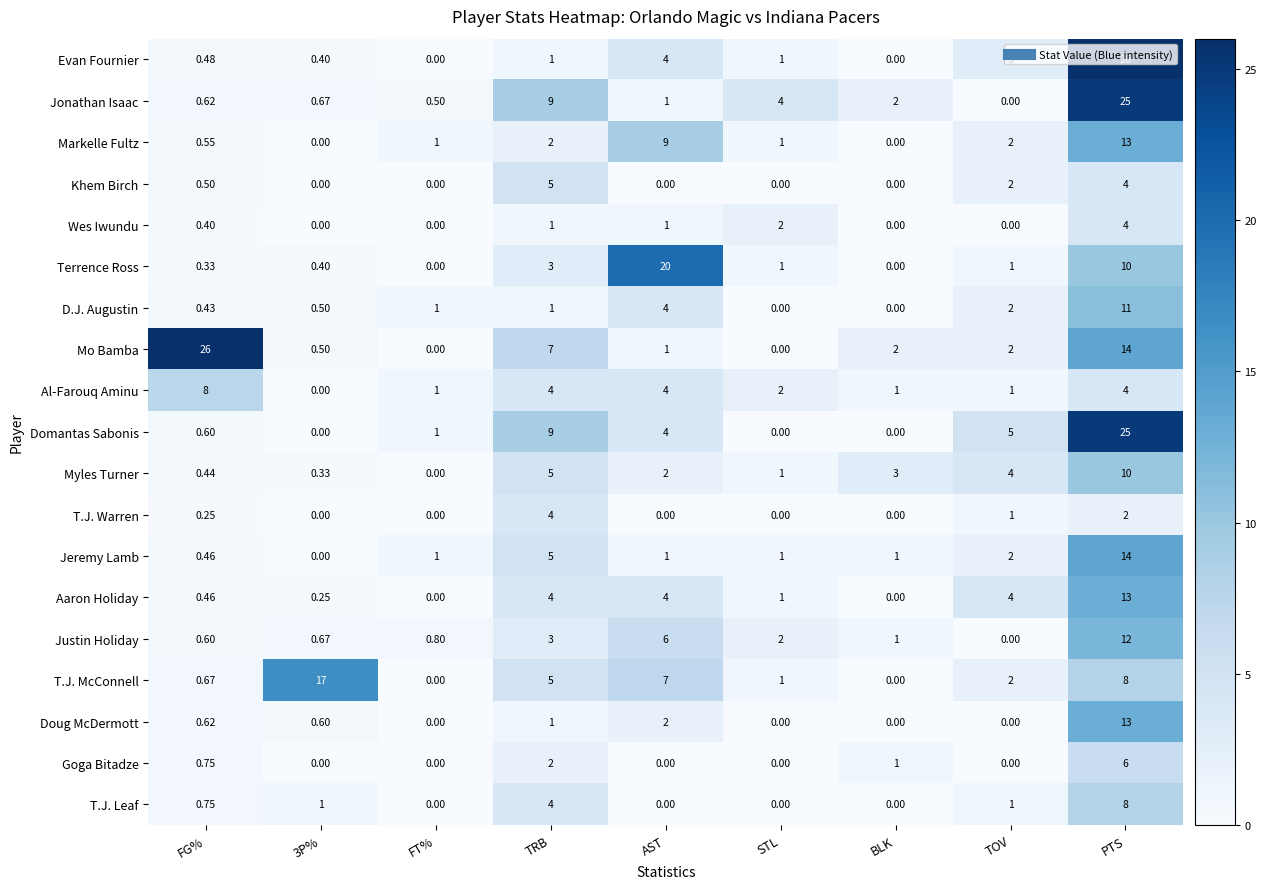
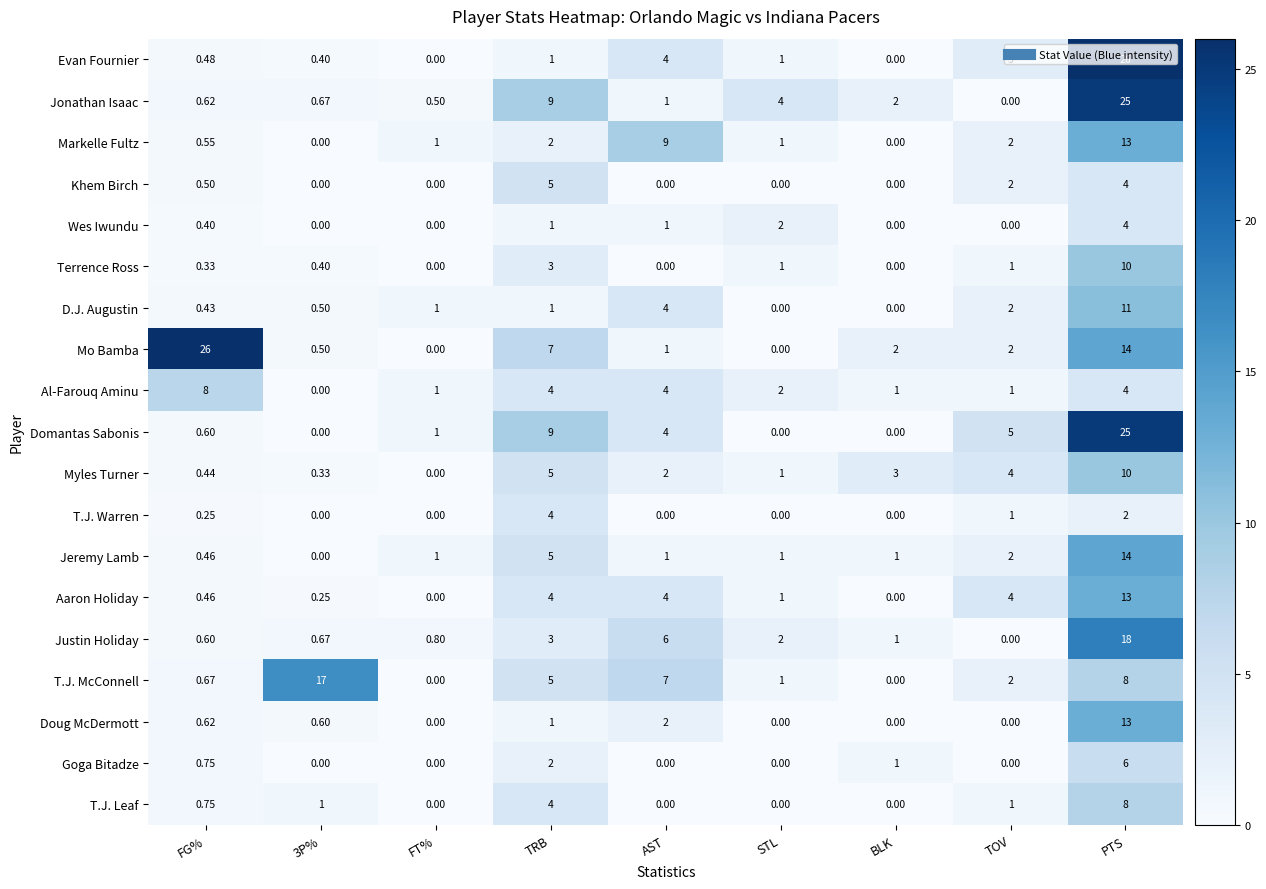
  {
    "Evan Fournier": {
      "FG%": 0.48,
      "3P%": 0.40,
      "FT%": 0.00,
      "TRB": 1,
      "AST": 4,
      "STL": 1,
      "BLK": 0.00
    },
    "Jonathan Isaac": {
      "FG%": 0.62,
      "3P%": 0.67,
      "FT%": 0.50,
      "TRB": 9,
      "AST": 1,
      "STL": 4,
      "BLK": 2,
      "TOV": 0.00,
      "PTS": 25
    },
    "Markelle Fultz": {
      "FG%": 0.55,
      "3P%": 0.00,
      "FT%": 1,
      "TRB": 2,
      "AST": 9,
      "STL": 1,
      "BLK": 0.00,
      "TOV": 2,
      "PTS": 13
    },
    "Khem Birch": {
      "FG%": 0.50,
      "3P%": 0.00,
      "FT%": 0.00,
      "TRB": 5,
      "AST": 0.00,
      "STL": 0.00,
      "BLK": 0.00,
      "TOV": 2,
      "PTS": 4
    },
    "Wes Iwundu": {
      "FG%": 0.40,
      "3P%": 0.00,
      "FT%": 0.00,
      "TRB": 1,
      "AST": 1,
      "STL": 2,
      "BLK": 0.00,
      "TOV": 0.00,
      "PTS": 4
    },
    "Terrence Ross": {
      "FG%": 0.33,
      "3P%": 0.40,
      "FT%": 0.00,
      "TRB": 3,
-     "AST": 20,
+     "AST": 0.00,
      "STL": 1,
      "BLK": 0.00,
      "TOV": 1,
      "PTS": 10
    },
    "D.J. Augustin": {
      "FG%": 0.43,
      "3P%": 0.50,
      "FT%": 1,
      "TRB": 1,
      "AST": 4,
      "STL": 0.00,
      "BLK": 0.00,
      "TOV": 2,
      "PTS": 11
    },
    "Mo Bamba": {
      "FG%": 26,
      "3P%": 0.50,
      "FT%": 0.00,
      "TRB": 7,
      "AST": 1,
      "STL": 0.00,
      "BLK": 2,
      "TOV": 2,
      "PTS": 14
    },
    "Al-Farouq Aminu": {
      "FG%": 8,
      "3P%": 0.00,
      "FT%": 1,
      "TRB": 4,
      "AST": 4,
      "STL": 2,
      "BLK": 1,
      "TOV": 1,
      "PTS": 4
    },
    "Domantas Sabonis": {
      "FG%": 0.60,
      "3P%": 0.00,
      "FT%": 1,
      "TRB": 9,
      "AST": 4,
      "STL": 0.00,
      "BLK": 0.00,
      "TOV": 5,
      "PTS": 25
    },
    "Myles Turner": {
      "FG%": 0.44,
      "3P%": 0.33,
      "FT%": 0.00,
      "TRB": 5,
      "AST": 2,
      "STL": 1,
      "BLK": 3,
      "TOV": 4,
      "PTS": 10
    },
    "T.J. Warren": {
      "FG%": 0.25,
      "3P%": 0.00,
      "FT%": 0.00,
      "TRB": 4,
      "AST": 0.00,
      "STL": 0.00,
      "BLK": 0.00,
      "TOV": 1,
      "PTS": 2
    },
    "Jeremy Lamb": {
      "FG%": 0.46,
      "3P%": 0.00,
      "FT%": 1,
      "TRB": 5,
      "AST": 1,
      "STL": 1,
      "BLK": 1,
      "TOV": 2,
      "PTS": 14
    },
    "Aaron Holiday": {
      "FG%": 0.46,
      "3P%": 0.25,
      "FT%": 0.00,
      "TRB": 4,
      "AST": 4,
      "STL": 1,
      "BLK": 0.00,
      "TOV": 4,
      "PTS": 13
    },
    "Justin Holiday": {
      "FG%": 0.60,
      "3P%": 0.67,
      "FT%": 0.80,
      "TRB": 3,
      "AST": 6,
      "STL": 2,
      "BLK": 1,
      "TOV": 0.00,
-     "PTS": 12
+     "PTS": 18
    },
    "T.J. McConnell": {
      "FG%": 0.67,
      "3P%": 17,
      "FT%": 0.00,
      "TRB": 5,
      "AST": 7,
      "STL": 1,
      "BLK": 0.00,
      "TOV": 2,
      "PTS": 8
    },
    "Doug McDermott": {
      "FG%": 0.62,
      "3P%": 0.60,
      "FT%": 0.00,
      "TRB": 1,
      "AST": 2,
      "STL": 0.00,
      "BLK": 0.00,
      "TOV": 0.00,
      "PTS": 13
    },
    "Goga Bitadze": {
      "FG%": 0.75,
      "3P%": 0.00,
      "FT%": 0.00,
      "TRB": 2,
      "AST": 0.00,
      "STL": 0.00,
      "BLK": 1,
      "TOV": 0.00,
      "PTS": 6
    },
    "T.J. Leaf": {
      "FG%": 0.75,
      "3P%": 1,
      "FT%": 0.00,
      "TRB": 4,
      "AST": 0.00,
      "STL": 0.00,
      "BLK": 0.00,
      "TOV": 1,
      "PTS": 8
    }
  }
